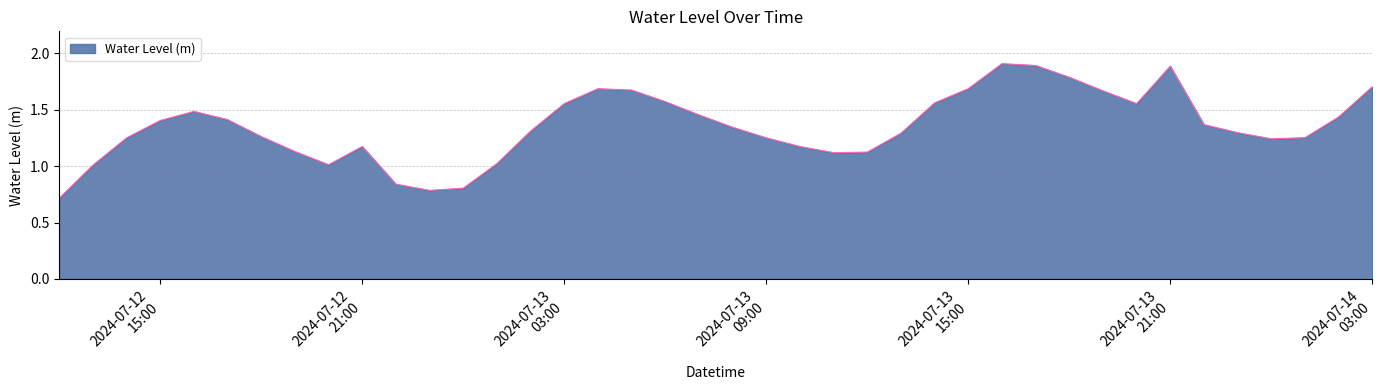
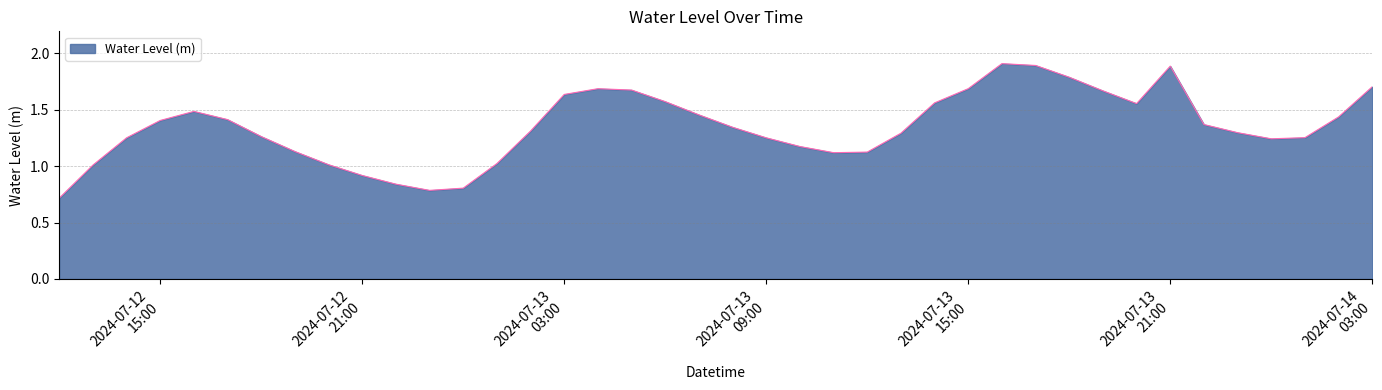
  {
    "2024-07-12 15:00": 1.40,
-   "2024-07-12 21:00": 1.17,
-   "2024-07-13 03:00": 1.55,
+   "2024-07-12 21:00": 0.92,
+   "2024-07-13 03:00": 1.64,
    "2024-07-13 09:00": 1.25,
    "2024-07-13 15:00": 1.69,
    "2024-07-13 21:00": 1.89,
    "2024-07-14 03:00": 1.70
  }
